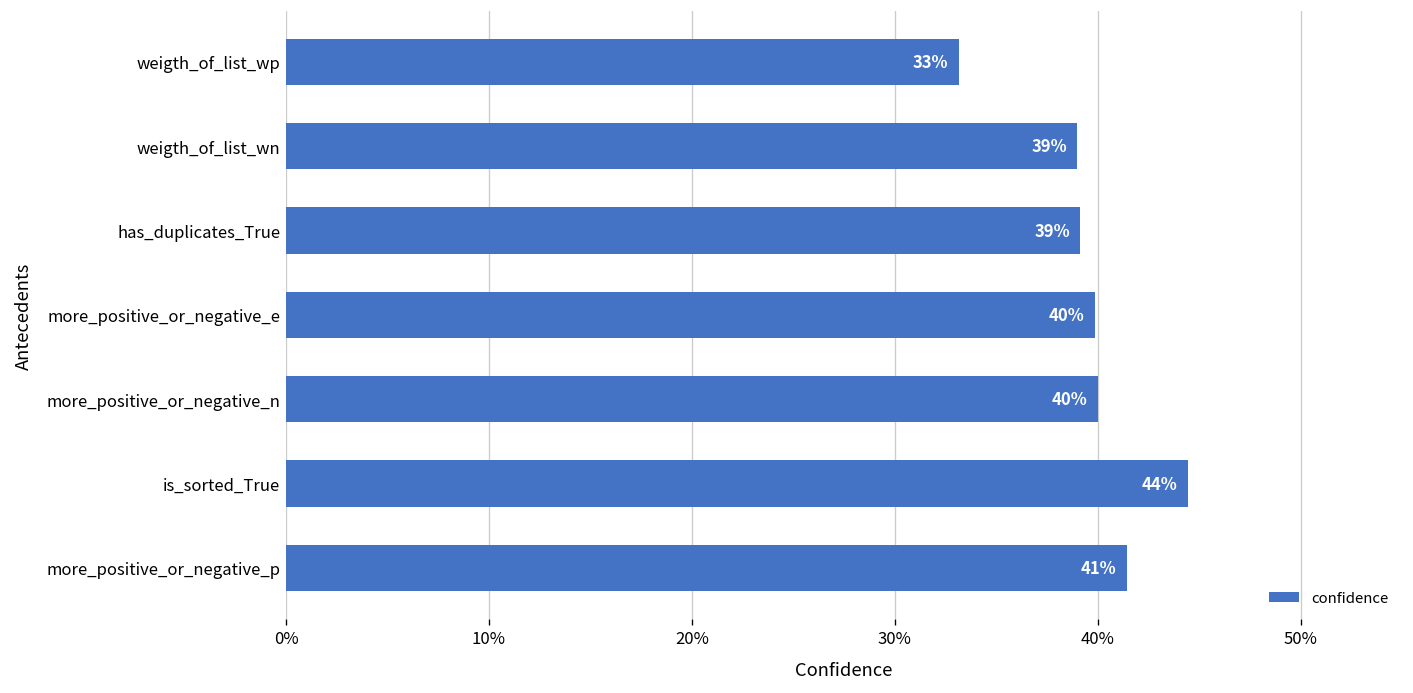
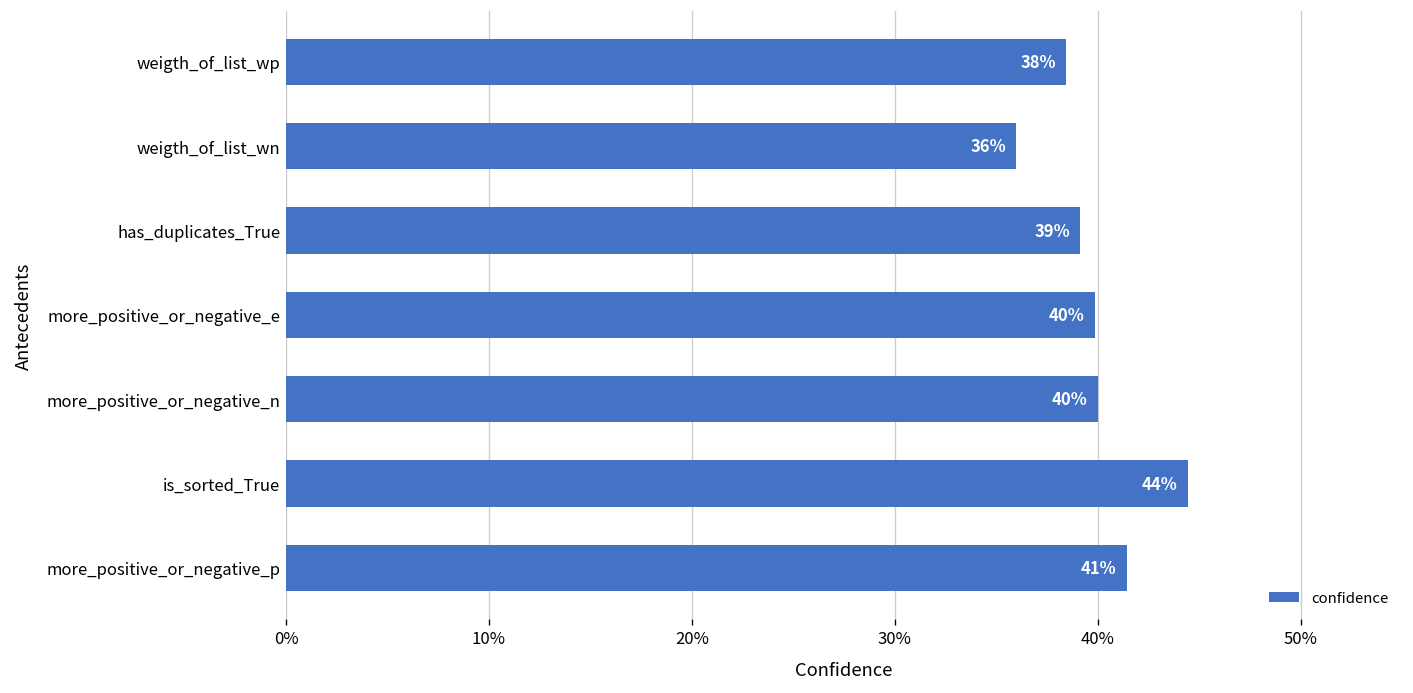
  {
-   "weigth_of_list_wp": "33%",
-   "weigth_of_list_wn": "39%",
+   "weigth_of_list_wp": "38%",
+   "weigth_of_list_wn": "36%",
    "has_duplicates_True": "39%",
    "more_positive_or_negative_e": "40%",
    "more_positive_or_negative_n": "40%",
    "is_sorted_True": "44%",
    "more_positive_or_negative_p": "41%"
  }
